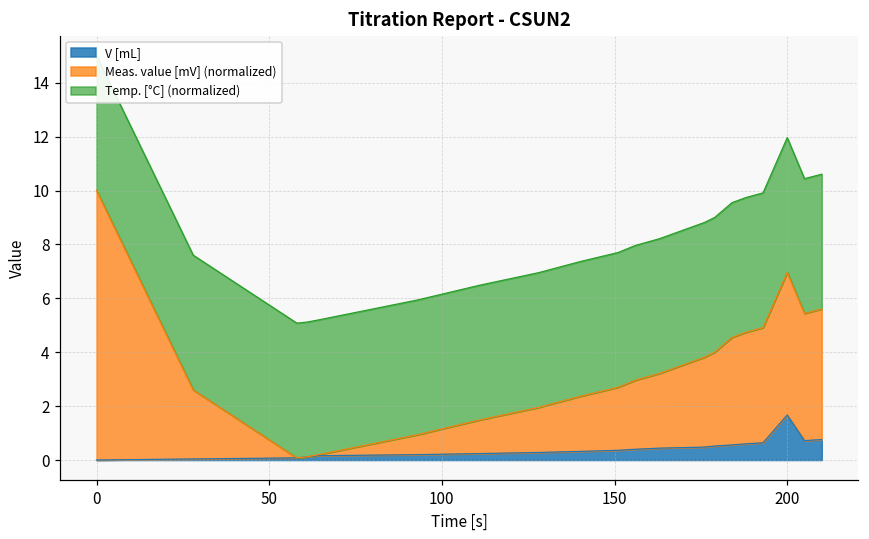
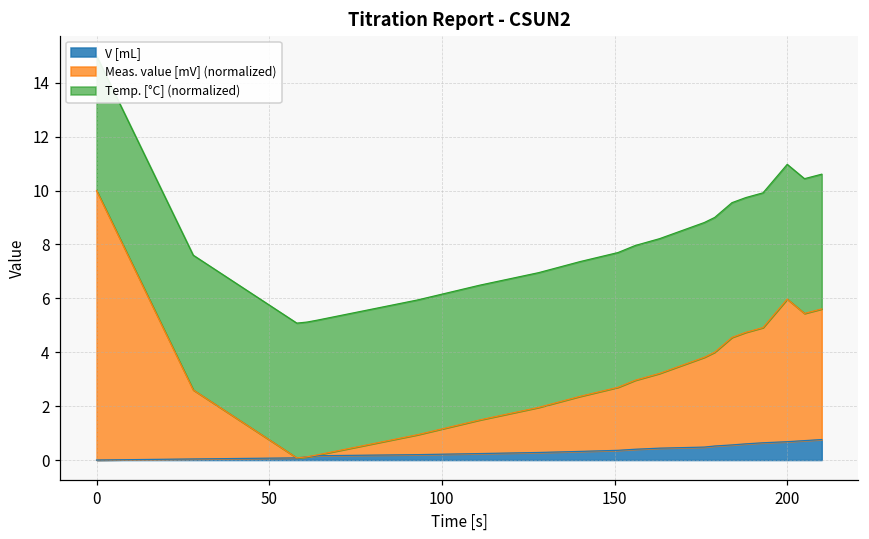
  {
    "V [mL]": {
      "0": 0.0,
-     "200": 1.7
+     "200": 0.7
    },
    "Meas. value [mV] (normalized)": {
      "0": 10.0,
      "200": 5.3
    },
    "Temp. [°C] (normalized)": {
      "200": 5.0
    }
  }
